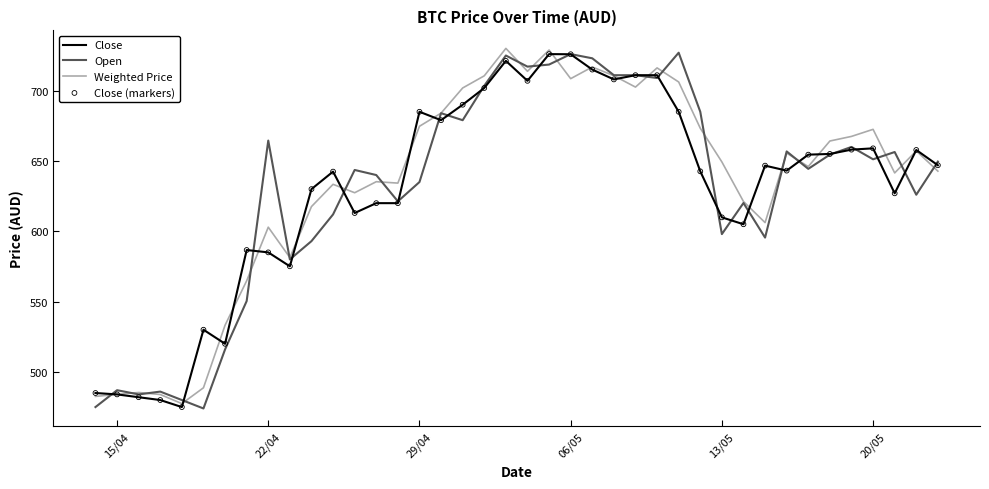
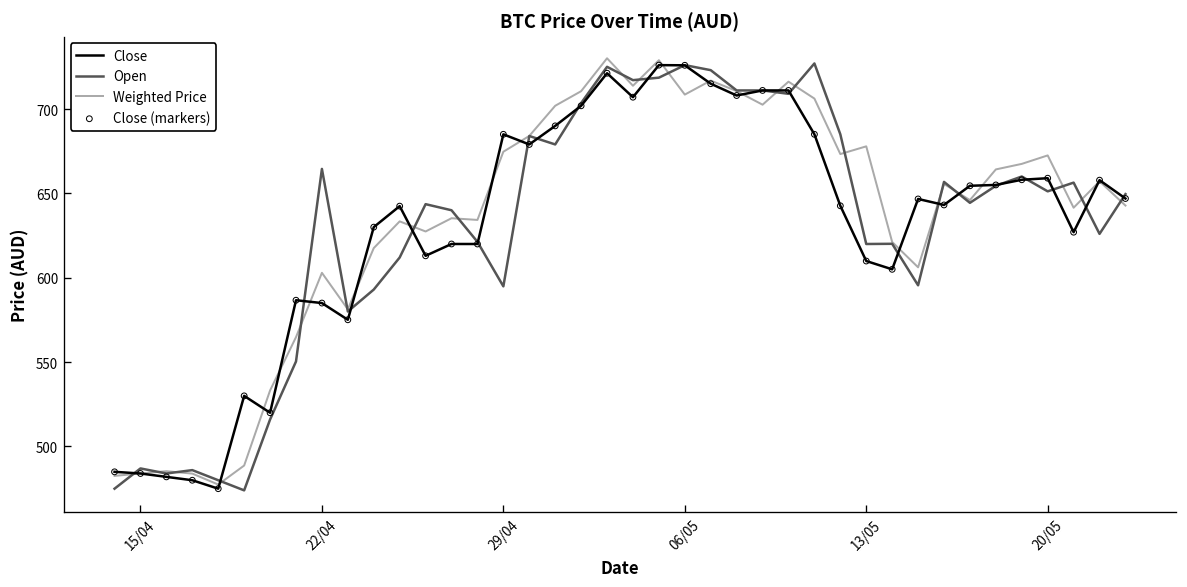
  {
    "Open": {
      "15/04": 487,
      "22/04": 665,
-     "29/04": 635,
-     "13/05": 598,
+     "29/04": 595,
+     "13/05": 620,
      "20/05": 651
    },
    "Weighted Price": {
      "22/04": 603,
      "29/04": 675,
      "06/05": 709,
-     "13/05": 649,
+     "13/05": 678,
      "20/05": 673
    }
  }
